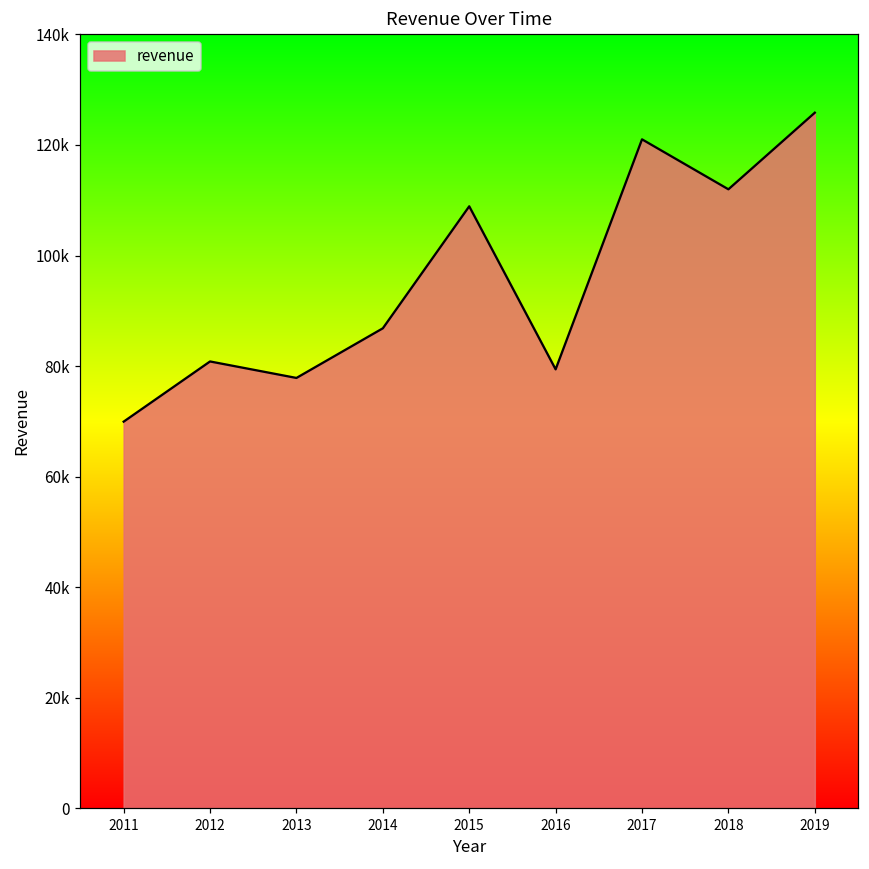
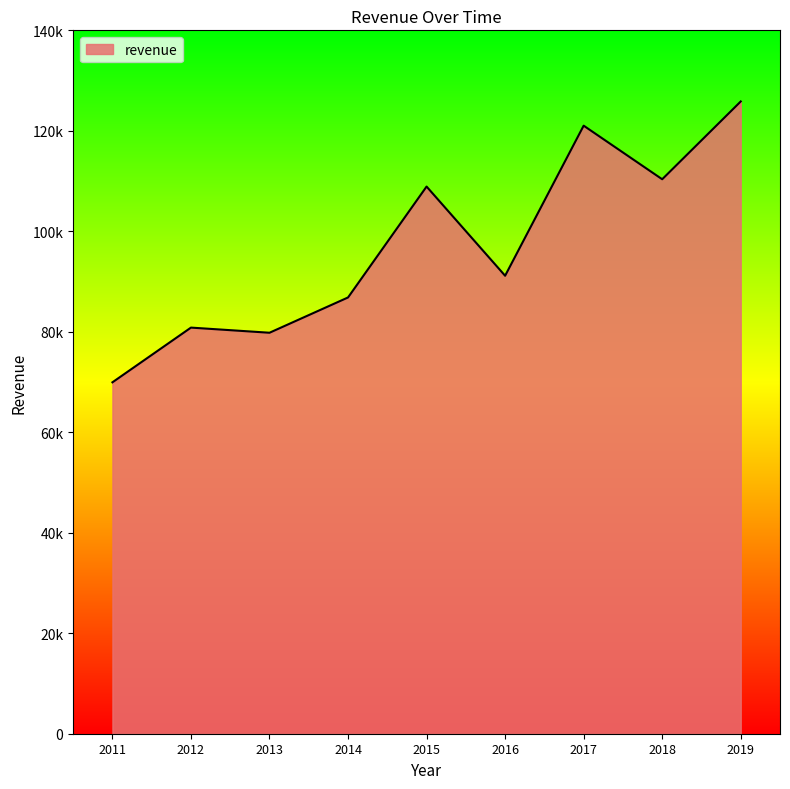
  {
    "2011": 70000,
    "2012": 81000,
-   "2013": 78000,
+   "2013": 80000,
    "2014": 87000,
    "2015": 109000,
-   "2016": 79000,
+   "2016": 91000,
    "2017": 121000,
-   "2018": 112000,
+   "2018": 110000,
    "2019": 126000
  }
